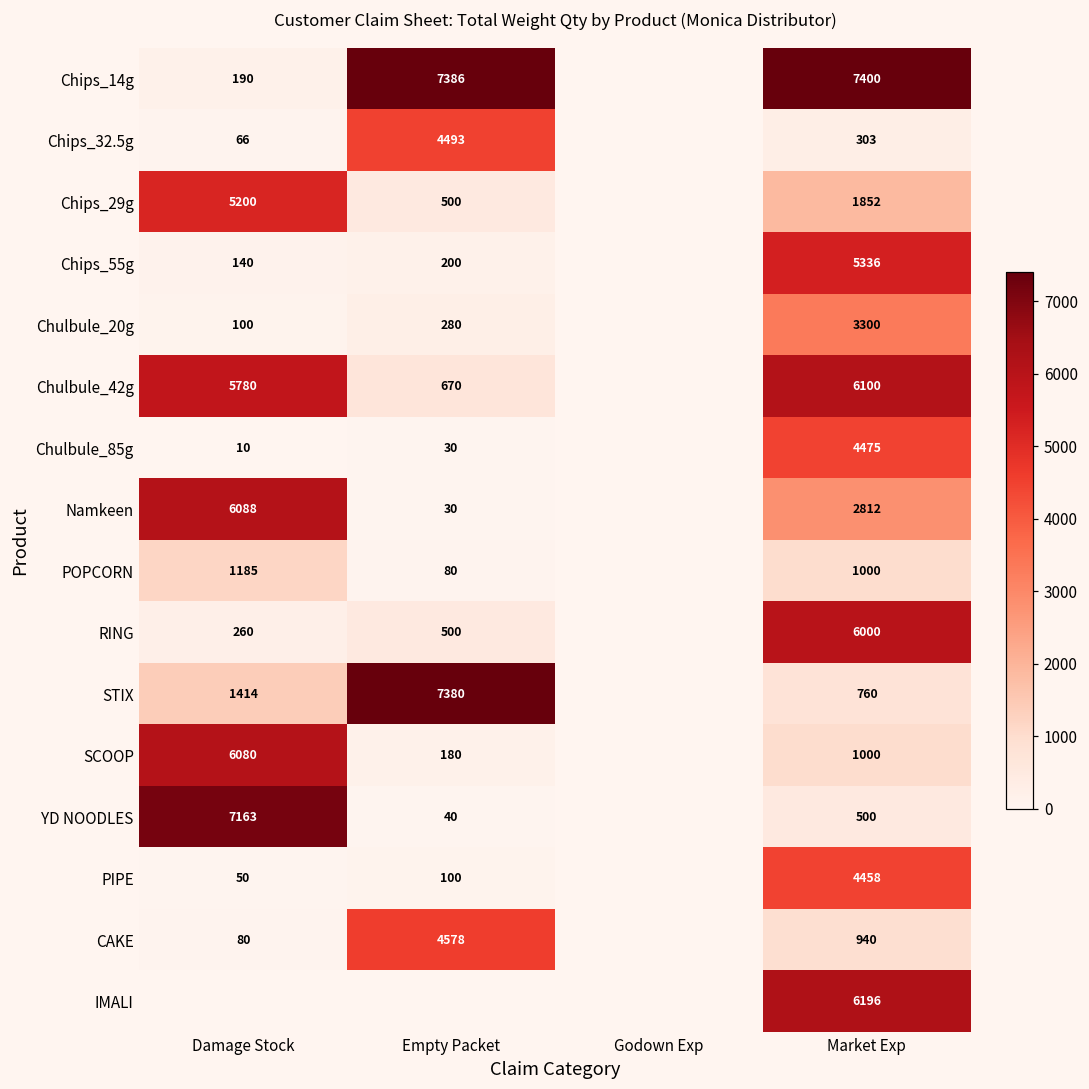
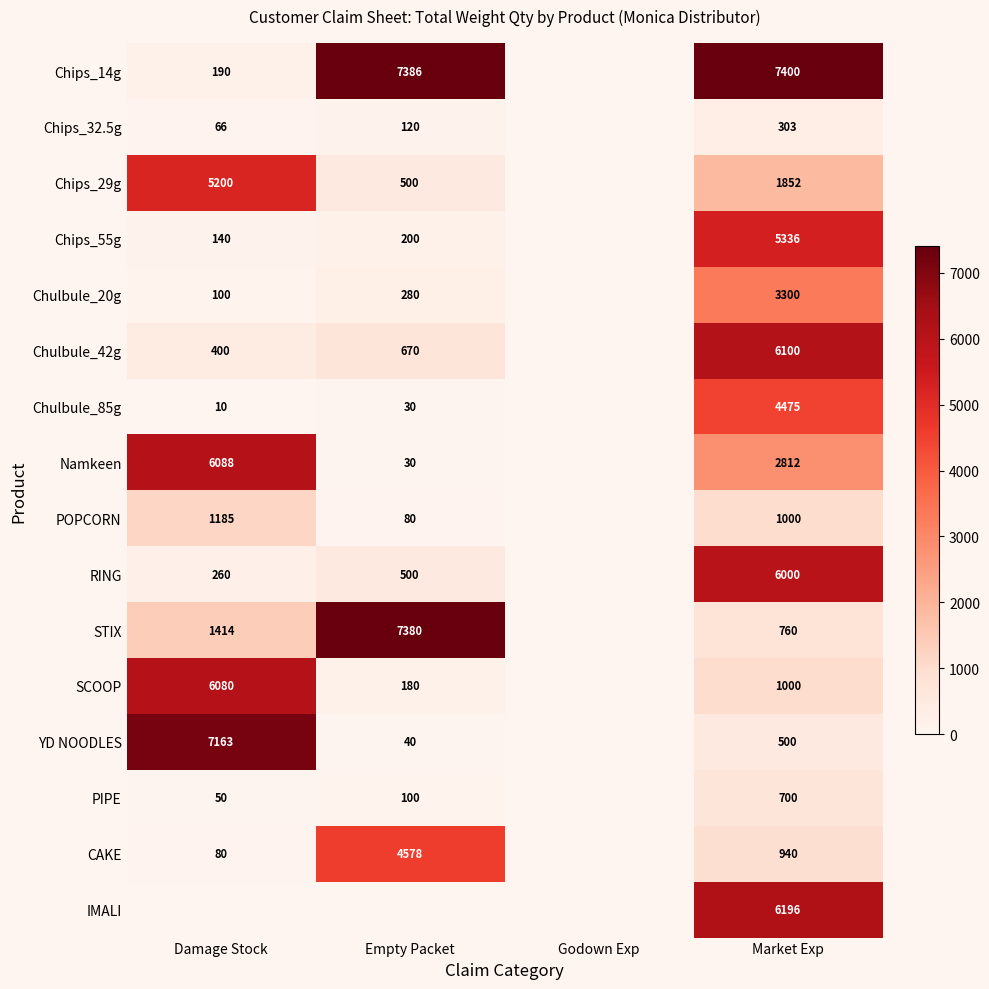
  {
    "Chips_14g": {
      "Damage Stock": 190,
      "Empty Packet": 7386,
      "Market Exp": 7400
    },
    "Chips_32.5g": {
      "Damage Stock": 66,
-     "Empty Packet": 4493,
+     "Empty Packet": 120,
      "Market Exp": 303
    },
    "Chips_29g": {
      "Damage Stock": 5200,
      "Empty Packet": 500,
      "Market Exp": 1852
    },
    "Chips_55g": {
      "Damage Stock": 140,
      "Empty Packet": 200,
      "Market Exp": 5336
    },
    "Chulbule_20g": {
      "Damage Stock": 100,
      "Empty Packet": 280,
      "Market Exp": 3300
    },
    "Chulbule_42g": {
-     "Damage Stock": 5780,
+     "Damage Stock": 400,
      "Empty Packet": 670,
      "Market Exp": 6100
    },
    "Chulbule_85g": {
      "Damage Stock": 10,
      "Empty Packet": 30,
      "Market Exp": 4475
    },
    "Namkeen": {
      "Damage Stock": 6088,
      "Empty Packet": 30,
      "Market Exp": 2812
    },
    "POPCORN": {
      "Damage Stock": 1185,
      "Empty Packet": 80,
      "Market Exp": 1000
    },
    "RING": {
      "Damage Stock": 260,
      "Empty Packet": 500,
      "Market Exp": 6000
    },
    "STIX": {
      "Damage Stock": 1414,
      "Empty Packet": 7380,
      "Market Exp": 760
    },
    "SCOOP": {
      "Damage Stock": 6080,
      "Empty Packet": 180,
      "Market Exp": 1000
    },
    "YD NOODLES": {
      "Damage Stock": 7163,
      "Empty Packet": 40,
      "Market Exp": 500
    },
    "PIPE": {
      "Damage Stock": 50,
      "Empty Packet": 100,
-     "Market Exp": 4458
+     "Market Exp": 700
    },
    "CAKE": {
      "Damage Stock": 80,
      "Empty Packet": 4578,
      "Market Exp": 940
    },
    "IMALI": {
      "Market Exp": 6196
    }
  }
